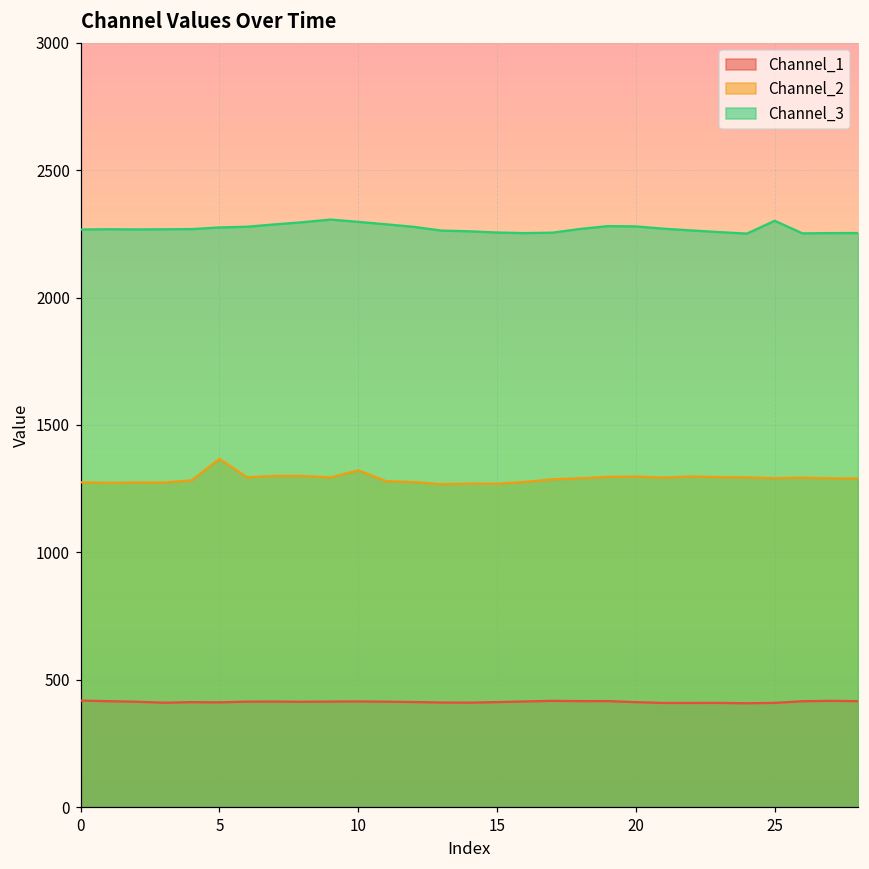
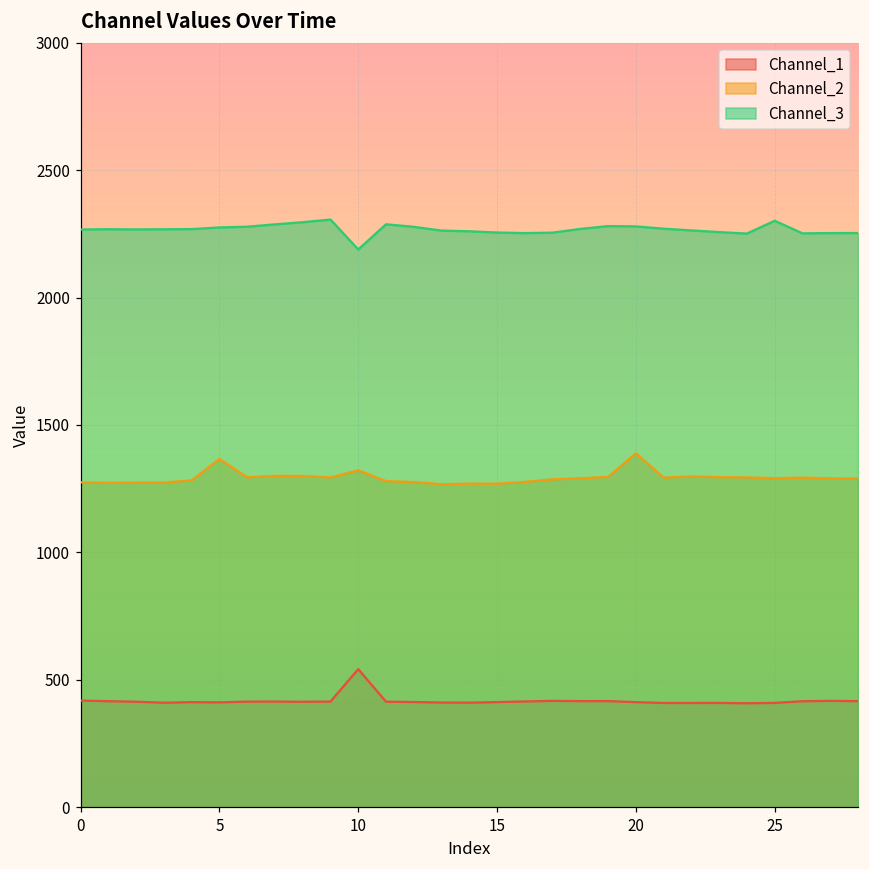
  {
    "Channel_1": {
      "0": 420,
      "5": 410,
-     "10": 410,
+     "10": 540,
      "15": 410,
      "20": 410,
      "25": 410
    },
    "Channel_2": {
      "0": 1270,
      "5": 1370,
      "10": 1320,
      "15": 1270,
-     "20": 1300,
+     "20": 1390,
      "25": 1290
    },
    "Channel_3": {
      "0": 2270,
      "5": 2280,
-     "10": 2300,
+     "10": 2190,
      "15": 2260,
      "20": 2280,
      "25": 2300
    }
  }
